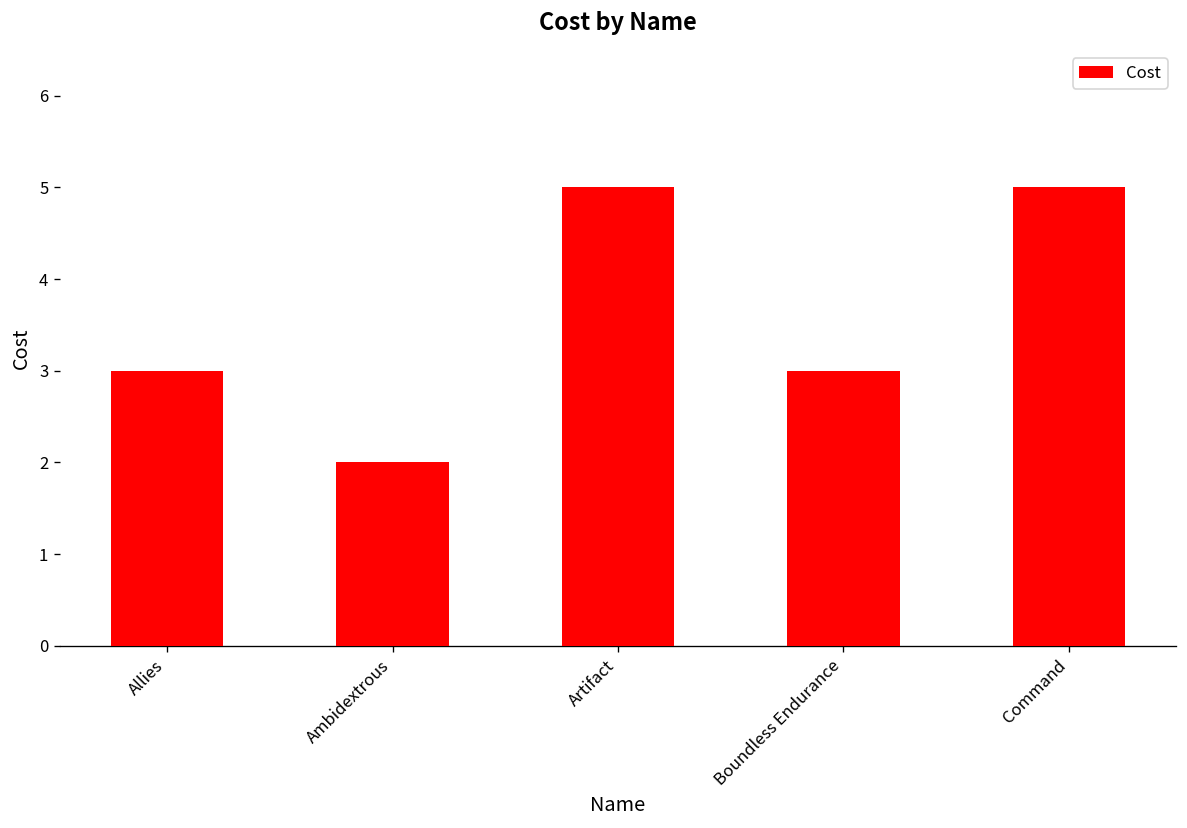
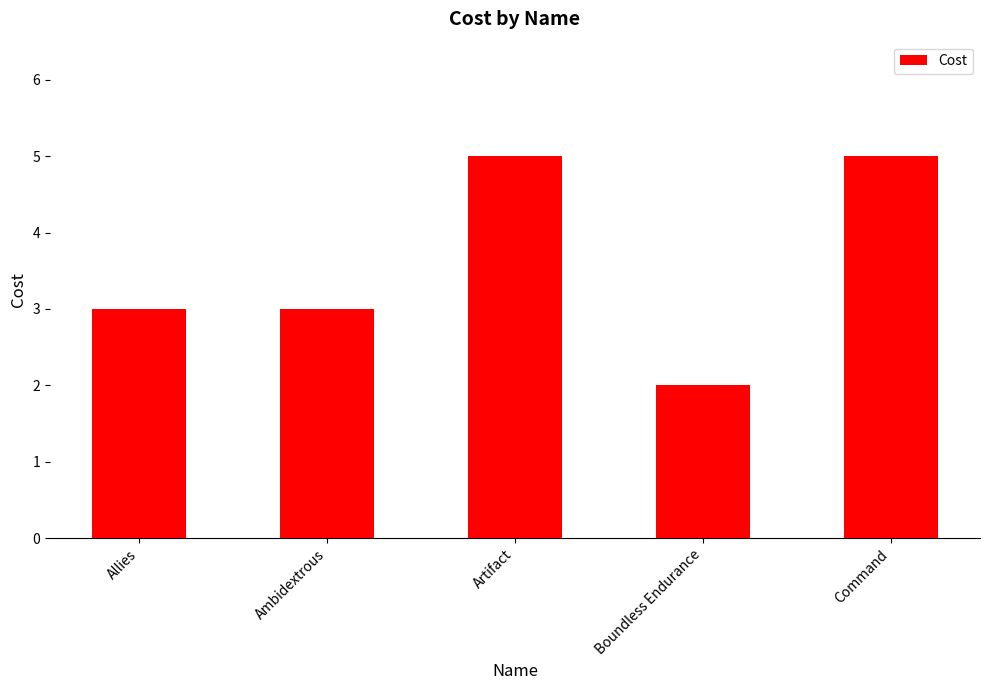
  {
    "Allies": 3,
-   "Ambidextrous": 2,
+   "Ambidextrous": 3,
    "Artifact": 5,
-   "Boundless Endurance": 3,
+   "Boundless Endurance": 2,
    "Command": 5
  }
